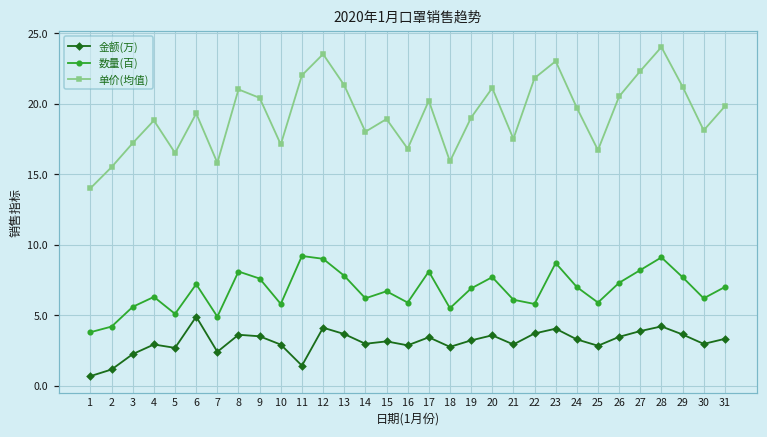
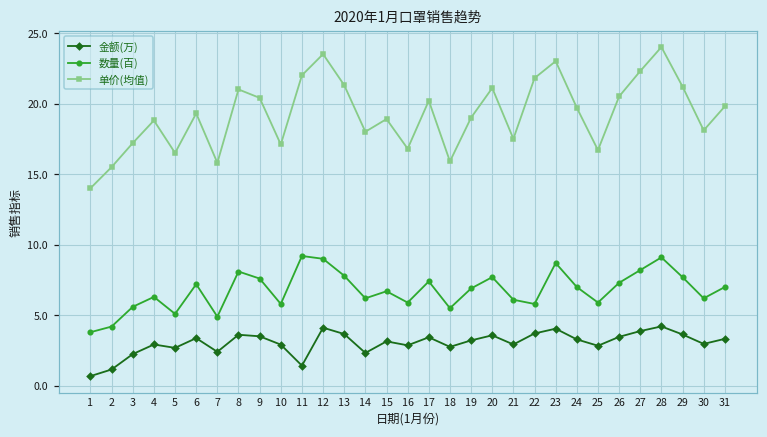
  {
    "金额(万)": {
      "1": 0.7,
      "2": 1.2,
      "3": 2.3,
      "4": 2.9,
      "5": 2.7,
-     "6": 4.9,
+     "6": 3.4,
      "7": 2.4,
      "8": 3.6,
      "9": 3.5,
      "10": 2.9,
      "11": 1.4,
      "12": 4.1,
      "13": 3.7,
-     "14": 3.0,
+     "14": 2.3,
      "15": 3.2,
      "16": 2.9,
      "17": 3.4,
      "18": 2.8,
      "19": 3.2,
      "20": 3.6,
      "21": 2.9,
      "22": 3.7,
      "23": 4.1,
      "24": 3.3,
      "25": 2.8,
      "26": 3.5,
      "27": 3.9,
      "28": 4.2,
      "29": 3.6,
      "30": 3.0,
      "31": 3.3
    },
    "数量(百)": {
      "1": 3.8,
      "2": 4.2,
      "3": 5.6,
      "4": 6.3,
      "5": 5.1,
      "6": 7.2,
      "7": 4.9,
      "8": 8.1,
      "9": 7.6,
      "10": 5.8,
      "11": 9.2,
      "12": 9.0,
      "13": 7.8,
      "14": 6.2,
      "15": 6.7,
      "16": 5.9,
-     "17": 8.1,
+     "17": 7.4,
      "18": 5.5,
      "19": 6.9,
      "20": 7.7,
      "21": 6.1,
      "22": 5.8,
      "23": 8.7,
      "24": 7.0,
      "25": 5.9,
      "26": 7.3,
      "27": 8.2,
      "28": 9.1,
      "29": 7.7,
      "30": 6.2,
      "31": 7.0
    },
    "单价(均值)": {
      "1": 14.0,
      "2": 15.5,
      "3": 17.2,
      "4": 18.8,
      "5": 16.5,
      "6": 19.3,
      "7": 15.8,
      "8": 21.0,
      "9": 20.4,
      "10": 17.1,
      "11": 22.0,
      "12": 23.5,
      "13": 21.3,
      "14": 18.0,
      "15": 18.9,
      "16": 16.8,
      "17": 20.2,
      "18": 15.9,
      "19": 19.0,
      "20": 21.1,
      "21": 17.5,
      "22": 21.8,
      "23": 23.0,
      "24": 19.7,
      "25": 16.7,
      "26": 20.5,
      "27": 22.3,
      "28": 24.0,
      "29": 21.2,
      "30": 18.1,
      "31": 19.8
    }
  }
